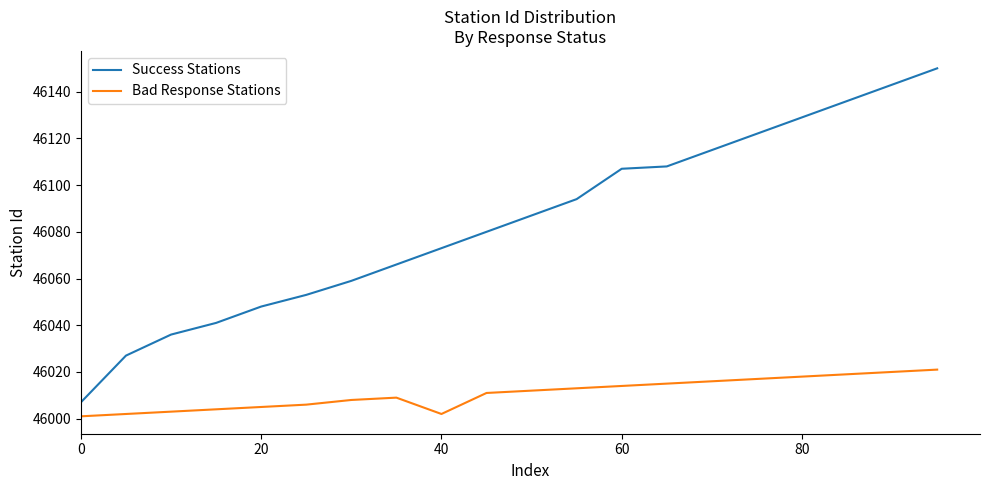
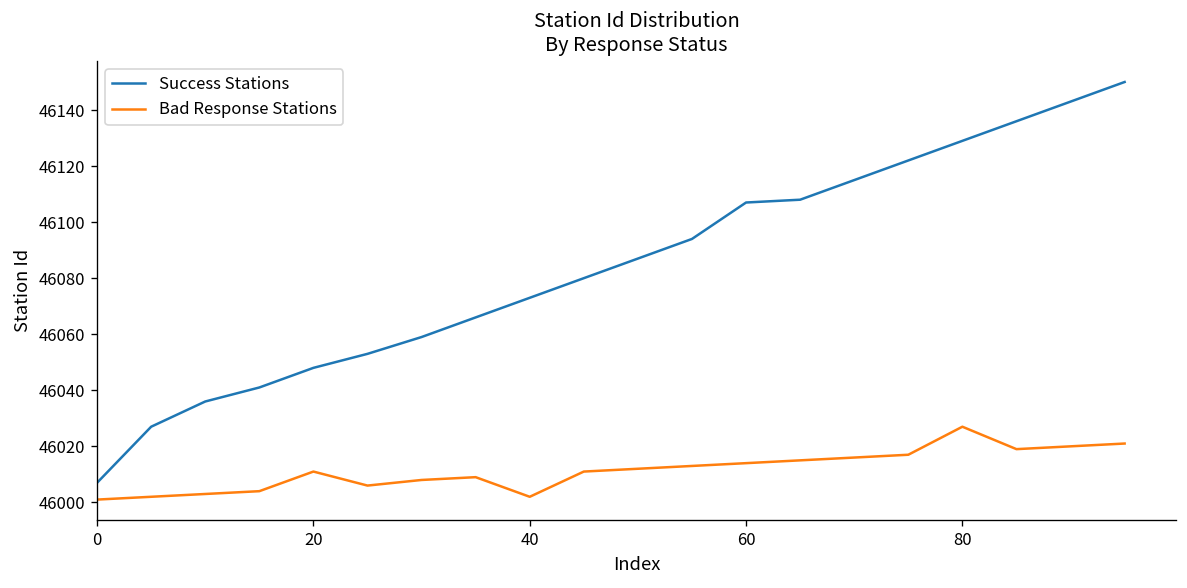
  {
    "Success Stations": {
      "0": 46007,
      "20": 46048,
      "40": 46073,
      "60": 46107,
      "80": 46129
    },
    "Bad Response Stations": {
      "0": 46001,
-     "20": 46005,
+     "20": 46011,
      "40": 46002,
      "60": 46014,
-     "80": 46018
+     "80": 46027
    }
  }
